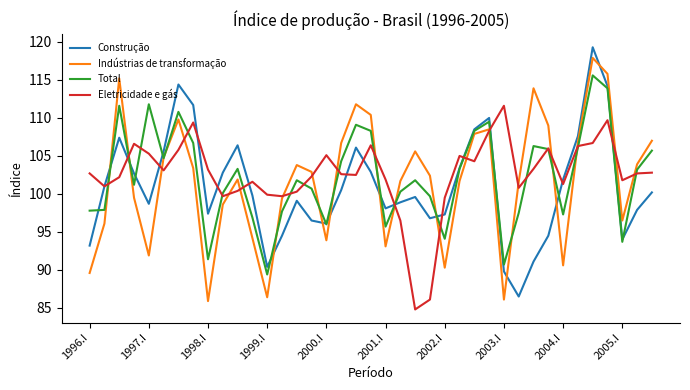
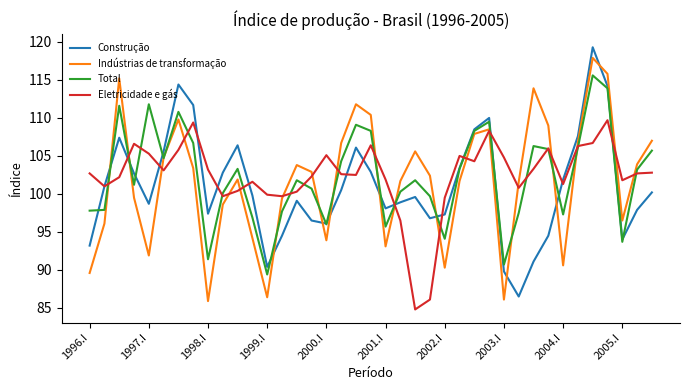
  {
    "Construção": {
      "1996.I": 93,
      "1997.I": 99,
      "1998.I": 97,
      "1999.I": 90,
      "2001.I": 98,
      "2002.I": 97,
      "2003.I": 90,
      "2004.I": 102
    },
    "Indústrias de transformação": {
      "1996.I": 90,
      "1997.I": 92,
      "1998.I": 86,
      "1999.I": 86,
      "2000.I": 94,
      "2001.I": 93,
      "2002.I": 90,
      "2003.I": 86,
      "2004.I": 91,
      "2005.I": 97
    },
    "Total": {
      "1996.I": 98,
      "1997.I": 112,
      "1998.I": 91,
      "1999.I": 89,
      "2001.I": 96,
      "2002.I": 94,
      "2003.I": 91,
      "2004.I": 97
    },
    "Eletricidade e gás": {
      "1996.I": 103,
      "1997.I": 105,
      "1998.I": 103,
      "1999.I": 100,
      "2000.I": 105,
      "2001.I": 102,
      "2002.I": 100,
-     "2003.I": 112,
+     "2003.I": 105,
      "2004.I": 101,
      "2005.I": 102
    }
  }
